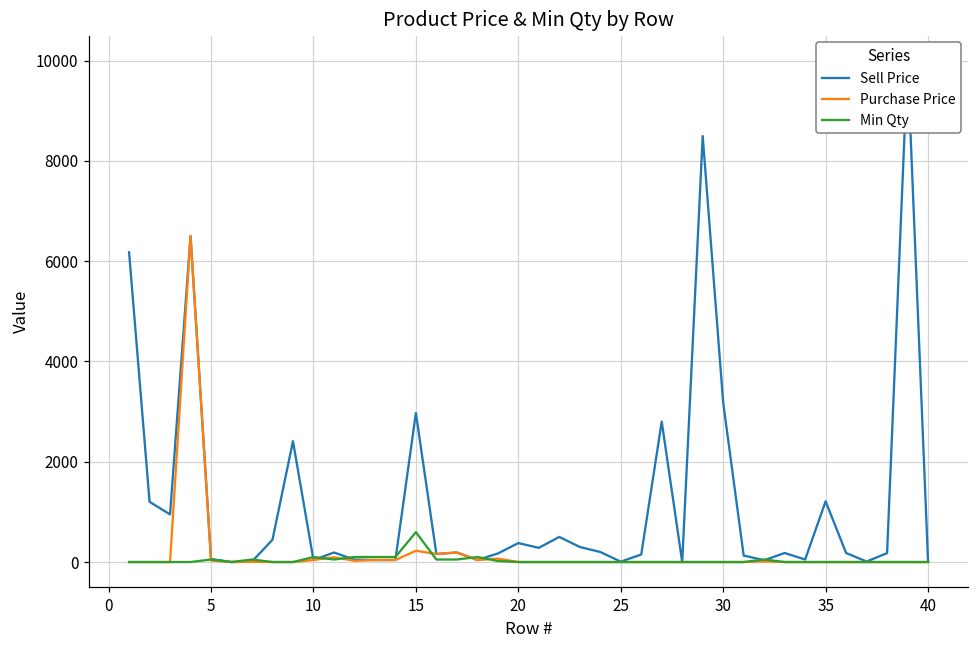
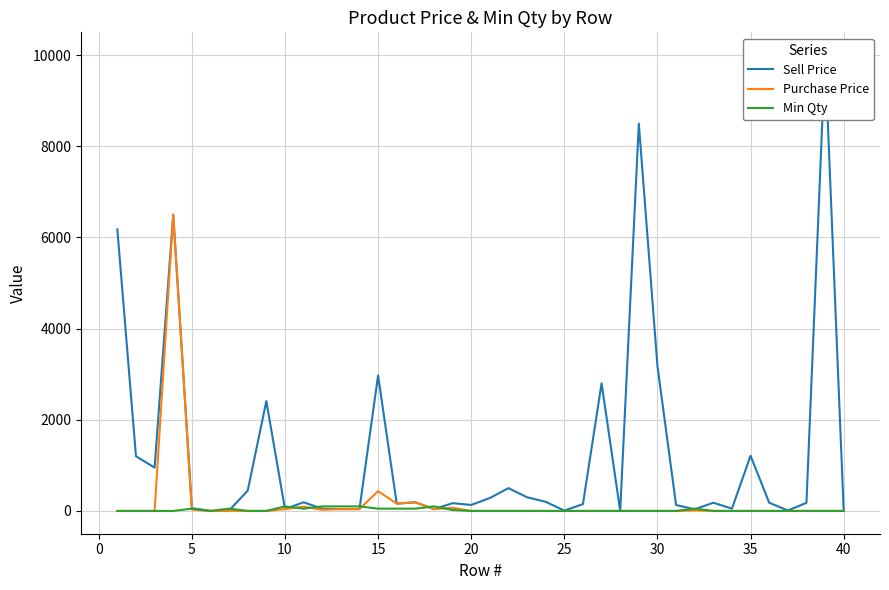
  {
    "Sell Price": {
      "15": 3000,
-     "20": 400,
+     "20": 100,
      "30": 3200,
      "35": 1200
    },
    "Purchase Price": {
-     "15": 200
+     "15": 400
    },
    "Min Qty": {
      "10": 100,
-     "15": 600
+     "15": 100
    }
  }
